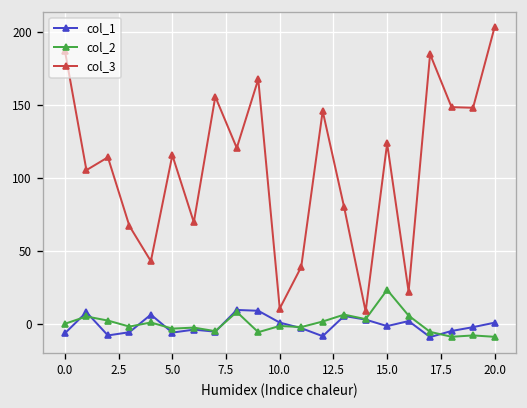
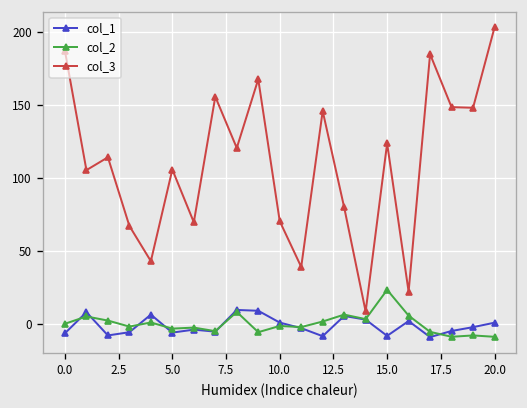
  {
    "col_1": {
      "0.0": -7,
      "5.0": -6,
      "10.0": 1,
-     "15.0": -2,
+     "15.0": -8,
      "20.0": 1
    },
    "col_2": {
      "0.0": 0,
      "5.0": -3,
      "10.0": -2,
      "15.0": 23,
      "20.0": -9
    },
    "col_3": {
-     "5.0": 115,
-     "10.0": 10,
+     "5.0": 106,
+     "10.0": 70,
      "15.0": 124,
      "20.0": 203
    }
  }
